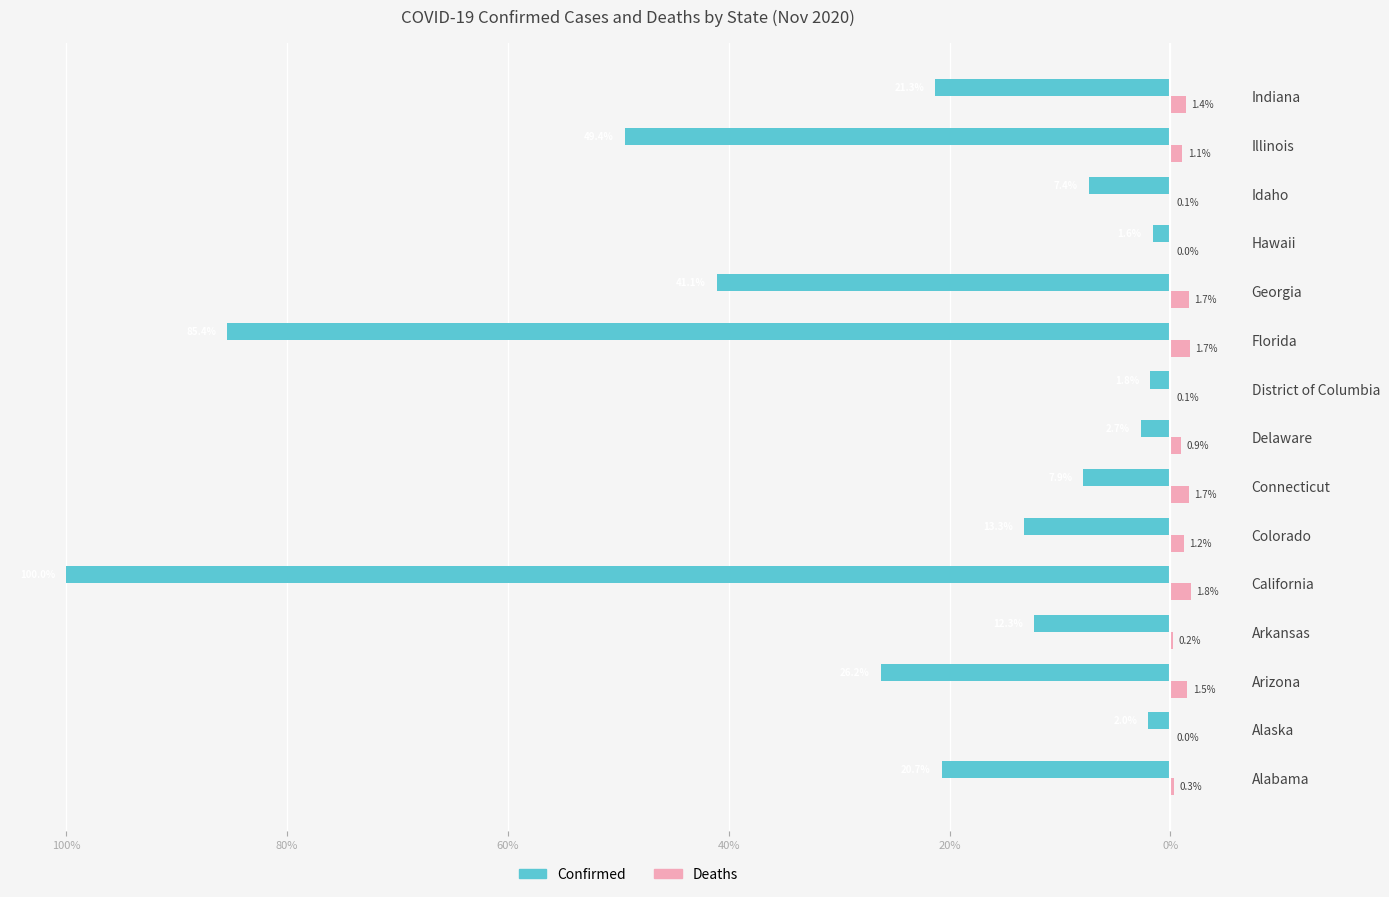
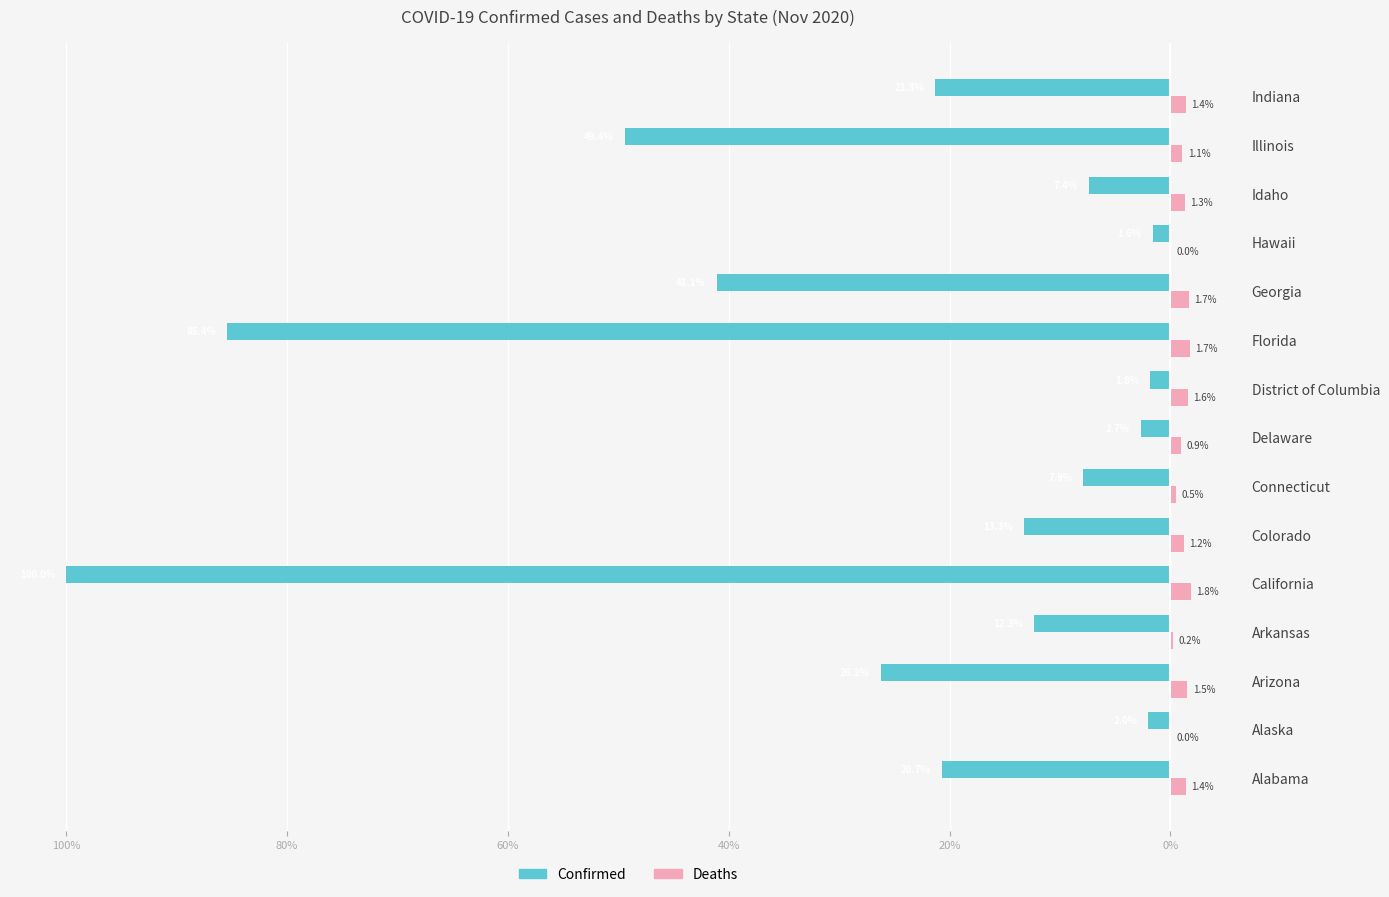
  {
    "Deaths": {
      "Indiana": "1.4%",
      "Illinois": "1.1%",
-     "Idaho": "0.1%",
+     "Idaho": "1.3%",
      "Hawaii": "0.0%",
      "Georgia": "1.7%",
      "Florida": "1.7%",
-     "District of Columbia": "0.1%",
+     "District of Columbia": "1.6%",
      "Delaware": "0.9%",
-     "Connecticut": "1.7%",
+     "Connecticut": "0.5%",
      "Colorado": "1.2%",
      "California": "1.8%",
      "Arkansas": "0.2%",
      "Arizona": "1.5%",
      "Alaska": "0.0%",
-     "Alabama": "0.3%"
+     "Alabama": "1.4%"
    }
  }
